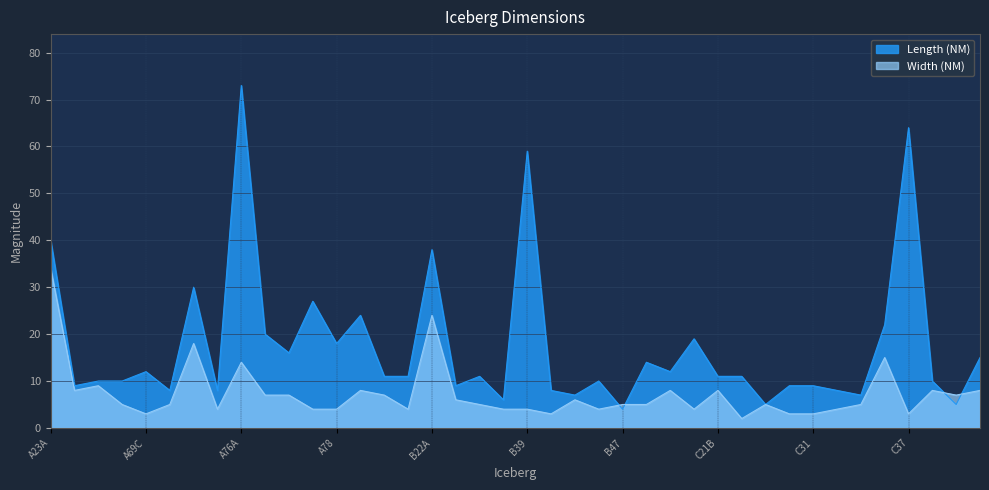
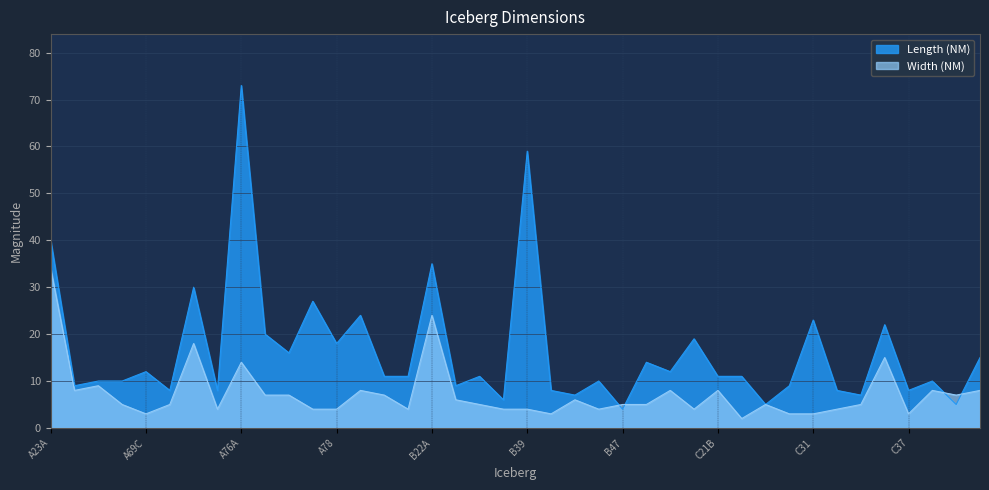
  {
    "Length (NM)": {
      "A23A": 40,
      "A69C": 12,
      "A76A": 73,
      "A78": 18,
-     "B22A": 38,
+     "B22A": 35,
      "B39": 59,
      "B47": 4,
      "C21B": 11,
-     "C31": 9,
-     "C37": 64
+     "C31": 23,
+     "C37": 8
    },
    "Width (NM)": {
      "A23A": 34,
      "A69C": 3,
      "A76A": 14,
      "A78": 4,
      "B22A": 24,
      "B39": 4,
      "B47": 5,
      "C21B": 8,
      "C31": 3,
      "C37": 3
    }
  }
